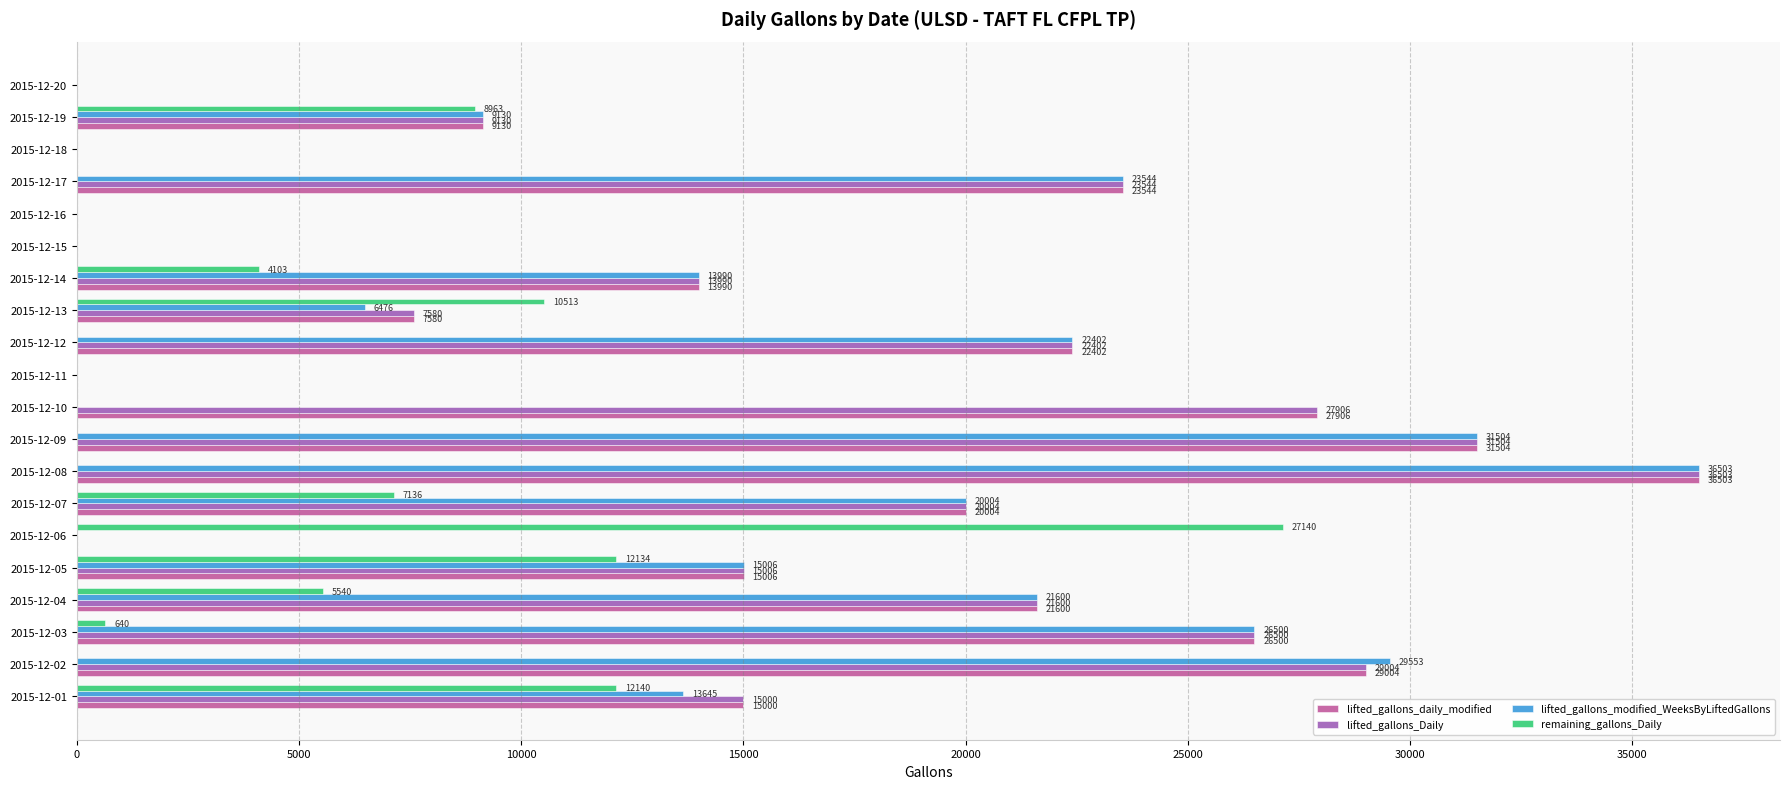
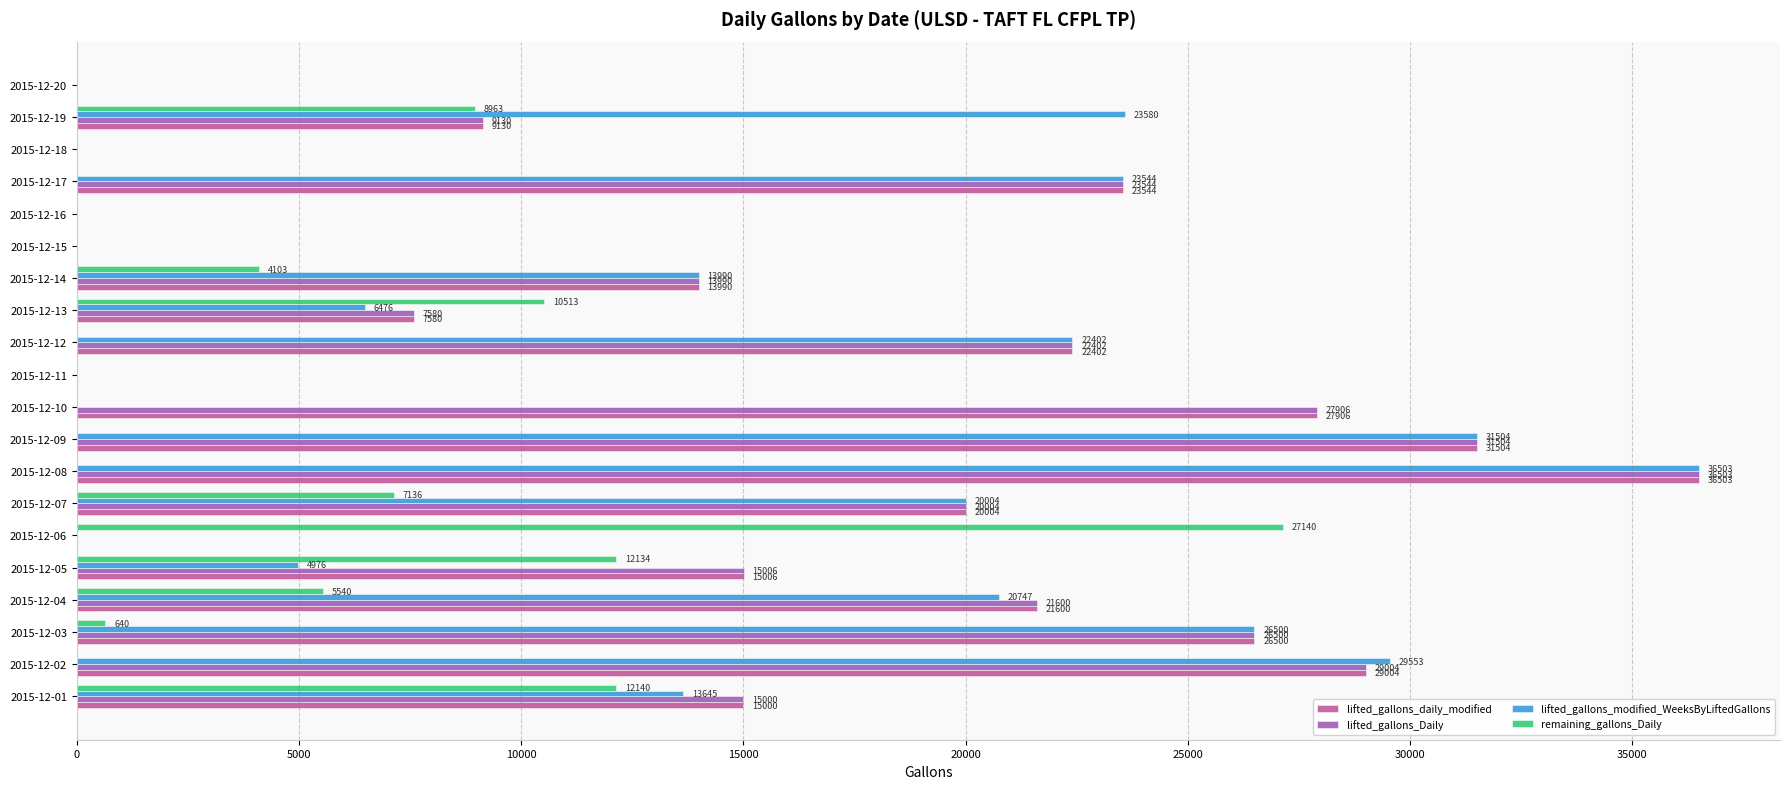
  {
    "lifted_gallons_modified_WeeksByLiftedGallons": {
-     "2015-12-19": 9130,
+     "2015-12-19": 23580,
      "2015-12-13": 6476,
-     "2015-12-05": 15006,
-     "2015-12-04": 21600,
+     "2015-12-05": 4976,
+     "2015-12-04": 20747,
      "2015-12-02": 29553,
      "2015-12-01": 13645
    },
    "remaining_gallons_Daily": {
      "2015-12-19": 8963,
      "2015-12-14": 4103,
      "2015-12-13": 10513,
      "2015-12-07": 7136,
      "2015-12-06": 27140,
      "2015-12-05": 12134,
      "2015-12-04": 5540,
      "2015-12-03": 640,
      "2015-12-01": 12140
    }
  }
